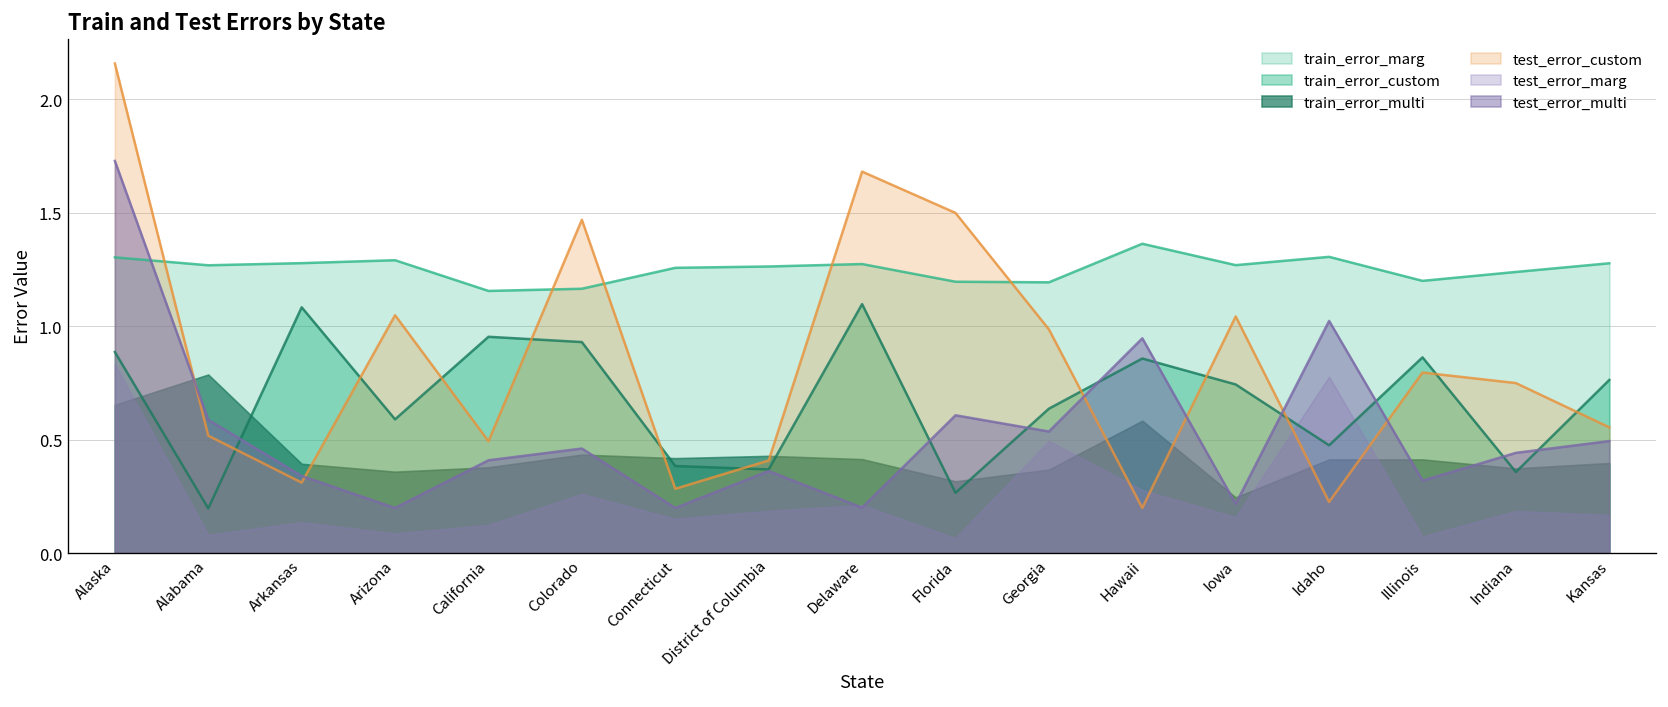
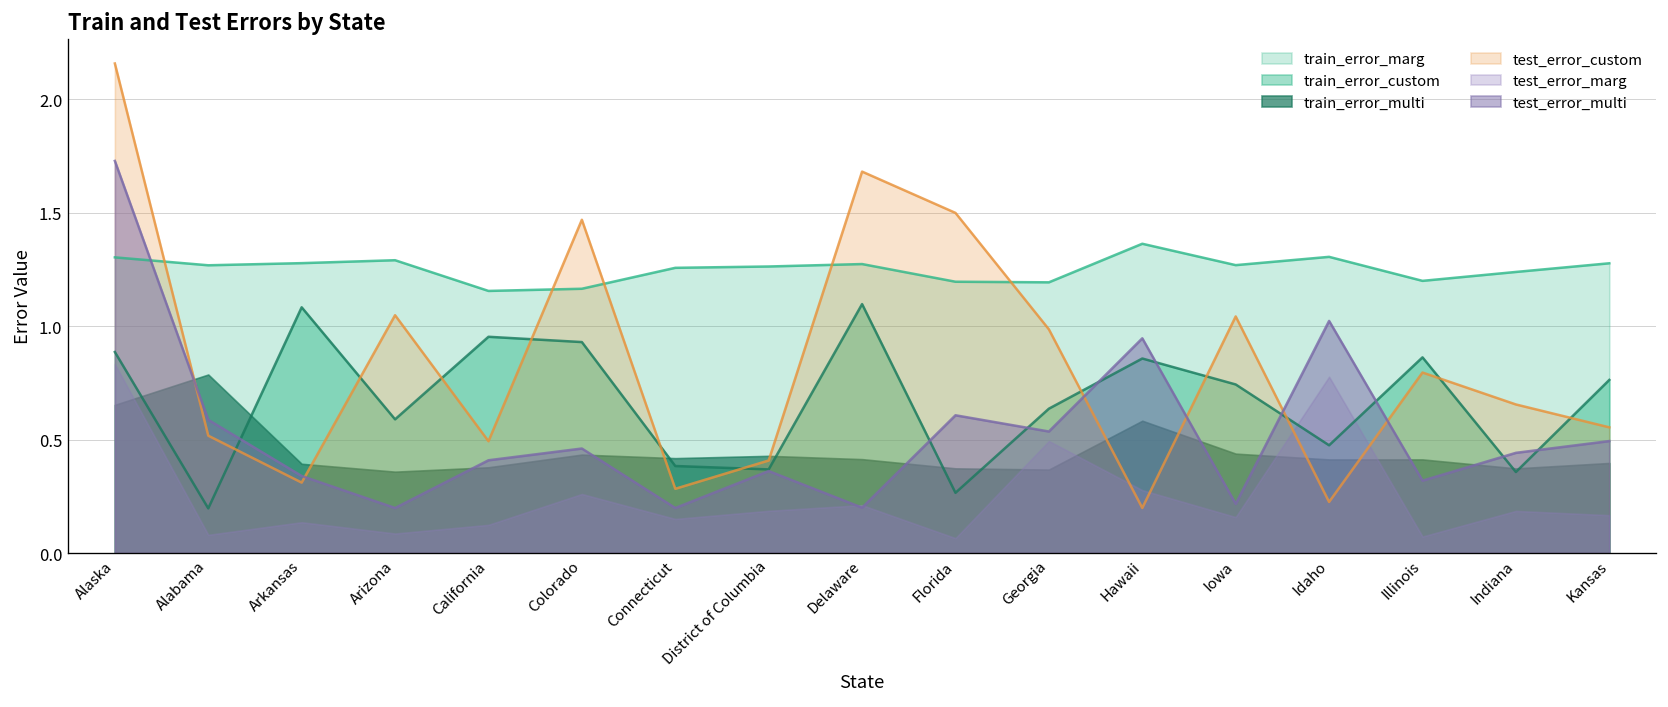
  {
    "train_error_multi": {
      "Alaska": 0.65,
      "Alabama": 0.79,
      "Arkansas": 0.39,
      "Arizona": 0.36,
      "California": 0.38,
      "Colorado": 0.43,
      "Connecticut": 0.42,
      "District of Columbia": 0.43,
      "Delaware": 0.41,
-     "Florida": 0.32,
+     "Florida": 0.37,
      "Georgia": 0.37,
      "Hawaii": 0.58,
-     "Iowa": 0.25,
+     "Iowa": 0.44,
      "Idaho": 0.41,
      "Illinois": 0.41,
      "Indiana": 0.37,
      "Kansas": 0.40
    },
    "test_error_custom": {
      "Alaska": 2.16,
      "Alabama": 0.52,
      "Arkansas": 0.31,
      "Arizona": 1.05,
      "California": 0.49,
      "Colorado": 1.47,
      "Connecticut": 0.28,
      "District of Columbia": 0.41,
      "Delaware": 1.68,
      "Florida": 1.50,
      "Georgia": 0.99,
      "Hawaii": 0.20,
      "Iowa": 1.04,
      "Idaho": 0.23,
      "Illinois": 0.80,
-     "Indiana": 0.75,
+     "Indiana": 0.66,
      "Kansas": 0.55
    }
  }
